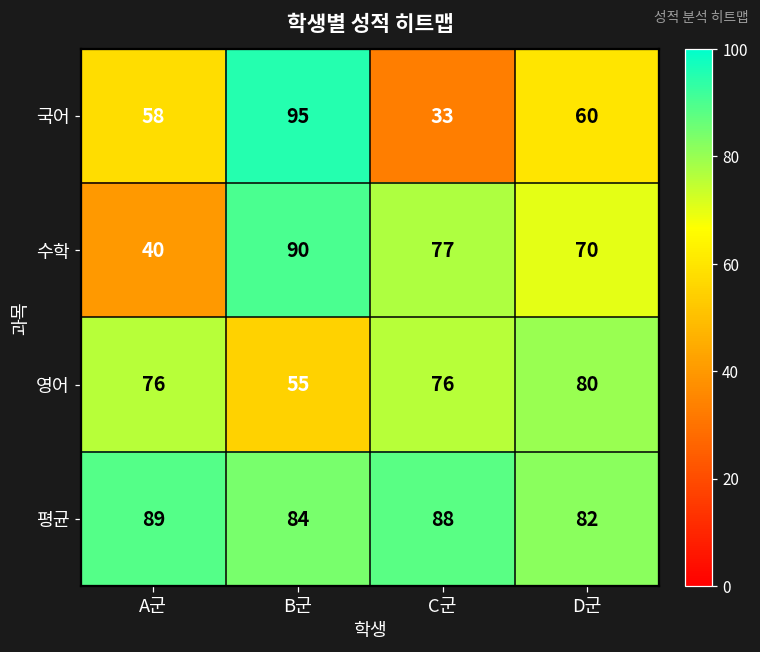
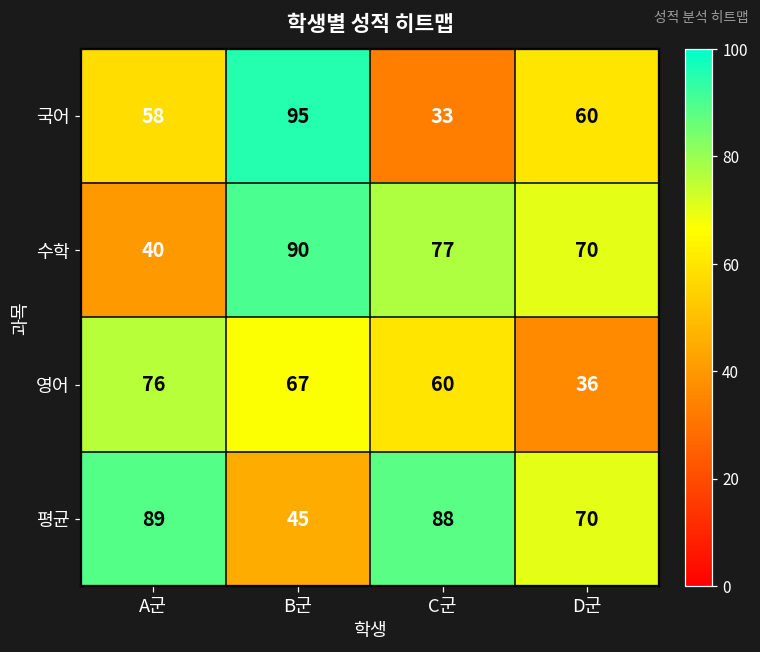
  {
    "국어": {
      "A군": 58,
      "B군": 95,
      "C군": 33,
      "D군": 60
    },
    "수학": {
      "A군": 40,
      "B군": 90,
      "C군": 77,
      "D군": 70
    },
    "영어": {
      "A군": 76,
-     "B군": 55,
-     "C군": 76,
-     "D군": 80
+     "B군": 67,
+     "C군": 60,
+     "D군": 36
    },
    "평균": {
      "A군": 89,
-     "B군": 84,
+     "B군": 45,
      "C군": 88,
-     "D군": 82
+     "D군": 70
    }
  }
